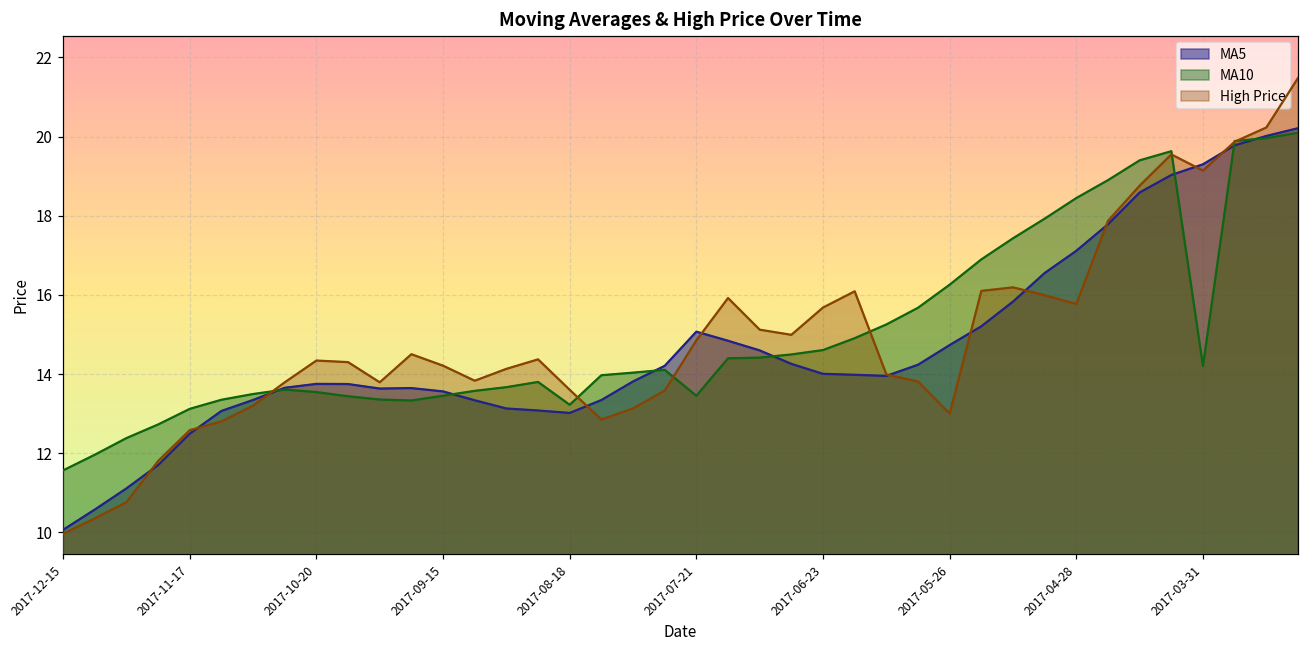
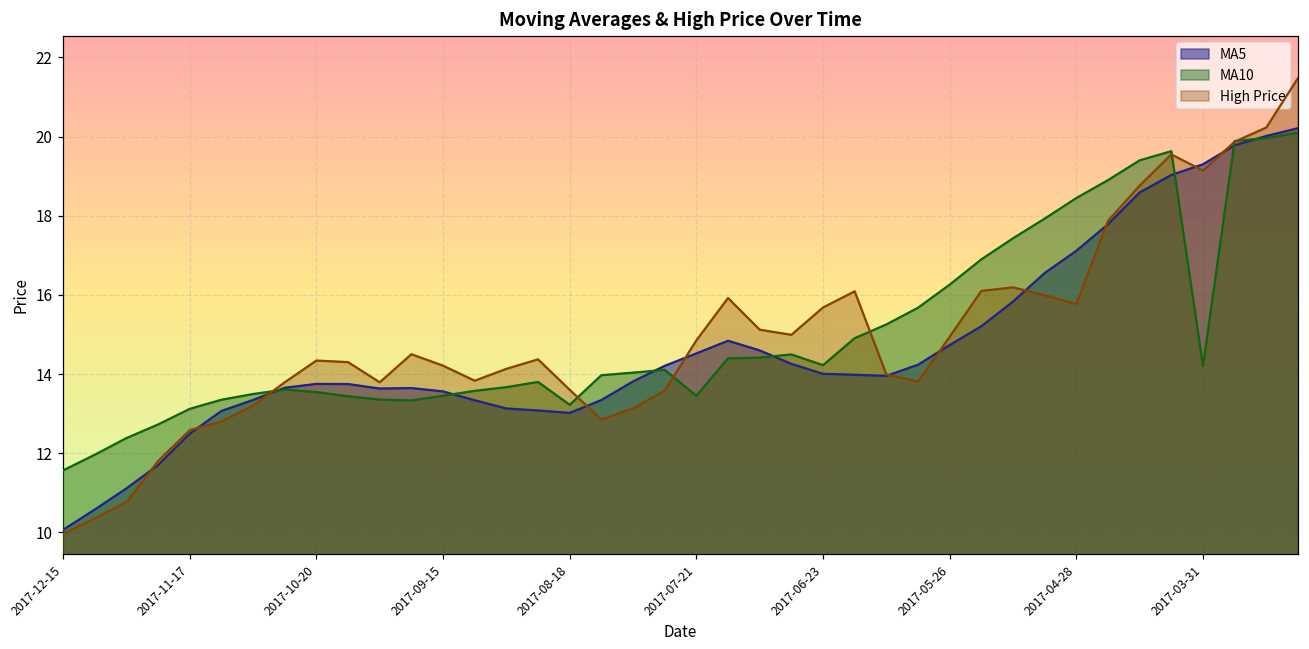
  {
    "MA5": {
      "2017-12-15": 10.1,
      "2017-11-17": 12.5,
      "2017-10-20": 13.8,
      "2017-09-15": 13.6,
      "2017-08-18": 13.0,
-     "2017-07-21": 15.1,
+     "2017-07-21": 14.5,
      "2017-06-23": 14.0,
      "2017-05-26": 14.7,
      "2017-04-28": 17.1,
      "2017-03-31": 19.3
    },
    "MA10": {
      "2017-12-15": 11.6,
      "2017-11-17": 13.1,
      "2017-10-20": 13.5,
      "2017-09-15": 13.5,
      "2017-08-18": 13.2,
      "2017-07-21": 13.5,
-     "2017-06-23": 14.6,
+     "2017-06-23": 14.2,
      "2017-05-26": 16.3,
      "2017-04-28": 18.4,
      "2017-03-31": 14.2
    },
    "High Price": {
      "2017-12-15": 10.0,
      "2017-11-17": 12.6,
      "2017-10-20": 14.3,
      "2017-09-15": 14.2,
      "2017-08-18": 13.6,
      "2017-07-21": 14.9,
      "2017-06-23": 15.7,
-     "2017-05-26": 13.0,
+     "2017-05-26": 14.9,
      "2017-04-28": 15.8,
      "2017-03-31": 19.1
    }
  }
